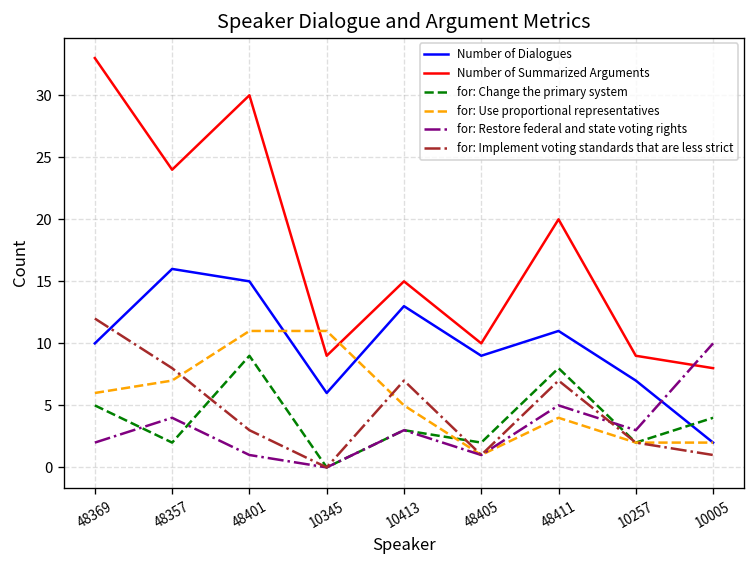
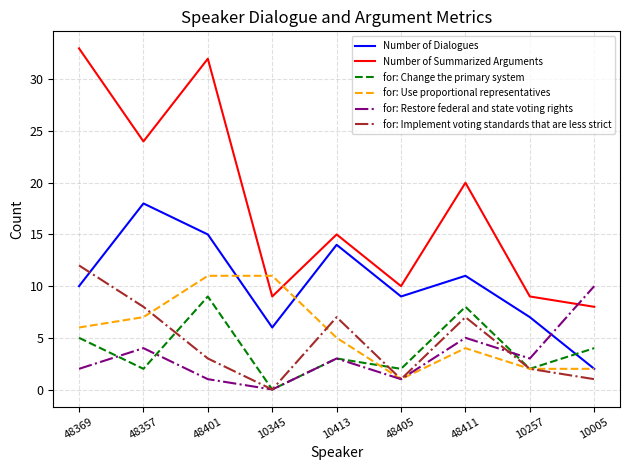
  {
    "Number of Dialogues": {
      "48369": 10,
-     "48357": 16,
+     "48357": 18,
      "48401": 15,
      "10345": 6,
-     "10413": 13,
+     "10413": 14,
      "48405": 9,
      "48411": 11,
      "10257": 7
    },
    "Number of Summarized Arguments": {
      "48369": 33,
      "48357": 24,
-     "48401": 30,
+     "48401": 32,
      "10345": 9,
      "10413": 15,
      "48405": 10,
      "48411": 20,
      "10257": 9,
      "10005": 8
    },
    "for: Change the primary system": {
      "48369": 5,
      "48357": 2,
      "48401": 9,
      "48405": 2,
      "48411": 8,
      "10005": 4
    },
    "for: Use proportional representatives": {
      "48369": 6,
      "48357": 7,
      "48401": 11,
      "10345": 11,
      "10413": 5,
      "48411": 4
    },
    "for: Restore federal and state voting rights": {
      "48369": 2,
      "48357": 4,
      "48401": 1,
      "48411": 5,
      "10257": 3,
      "10005": 10
    },
    "for: Implement voting standards that are less strict": {
      "48369": 12,
      "48357": 8,
      "48401": 3,
      "10413": 7,
      "48411": 7,
      "10005": 1
    }
  }
